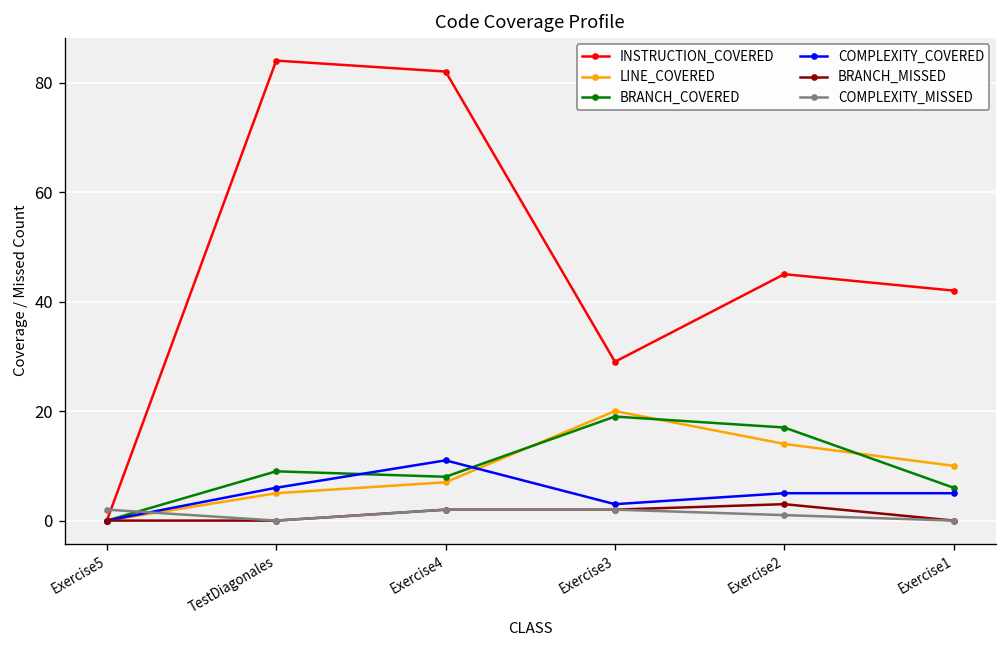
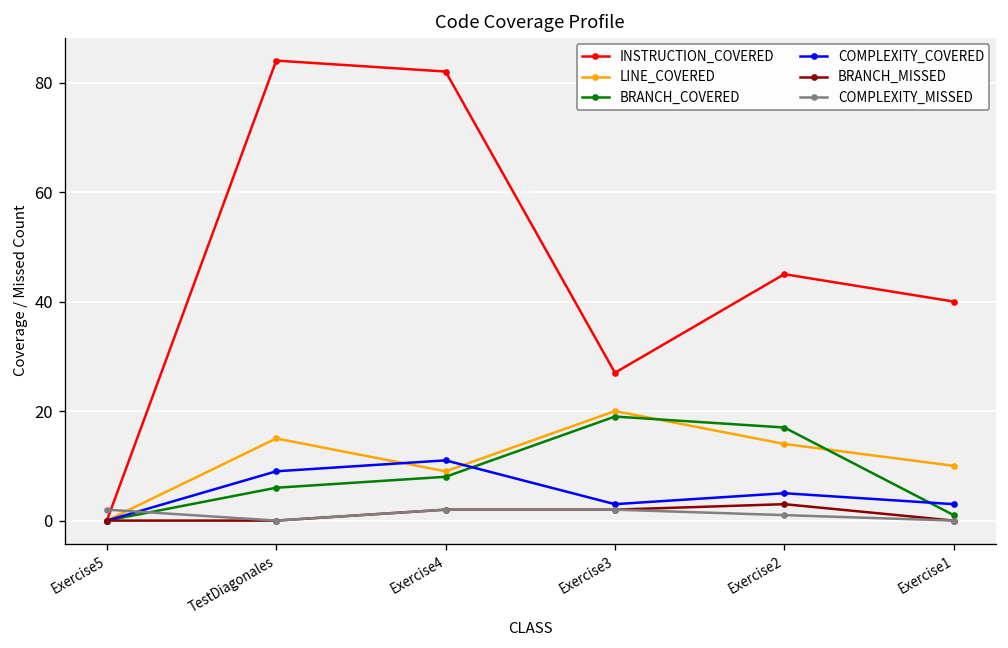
  {
    "INSTRUCTION_COVERED": {
      "TestDiagonales": 84,
      "Exercise4": 82,
-     "Exercise3": 29,
+     "Exercise3": 27,
      "Exercise2": 45,
-     "Exercise1": 42
+     "Exercise1": 40
    },
    "LINE_COVERED": {
-     "TestDiagonales": 5,
-     "Exercise4": 7,
+     "TestDiagonales": 15,
+     "Exercise4": 9,
      "Exercise3": 20,
      "Exercise2": 14,
      "Exercise1": 10
    },
    "BRANCH_COVERED": {
-     "TestDiagonales": 9,
+     "TestDiagonales": 6,
      "Exercise4": 8,
      "Exercise3": 19,
      "Exercise2": 17,
-     "Exercise1": 6
+     "Exercise1": 1
    },
    "COMPLEXITY_COVERED": {
-     "TestDiagonales": 6,
+     "TestDiagonales": 9,
      "Exercise4": 11,
      "Exercise3": 3,
      "Exercise2": 5,
-     "Exercise1": 5
+     "Exercise1": 3
    },
    "BRANCH_MISSED": {
      "Exercise2": 3
    },
    "COMPLEXITY_MISSED": {
      "Exercise5": 2,
      "Exercise2": 1
    }
  }
